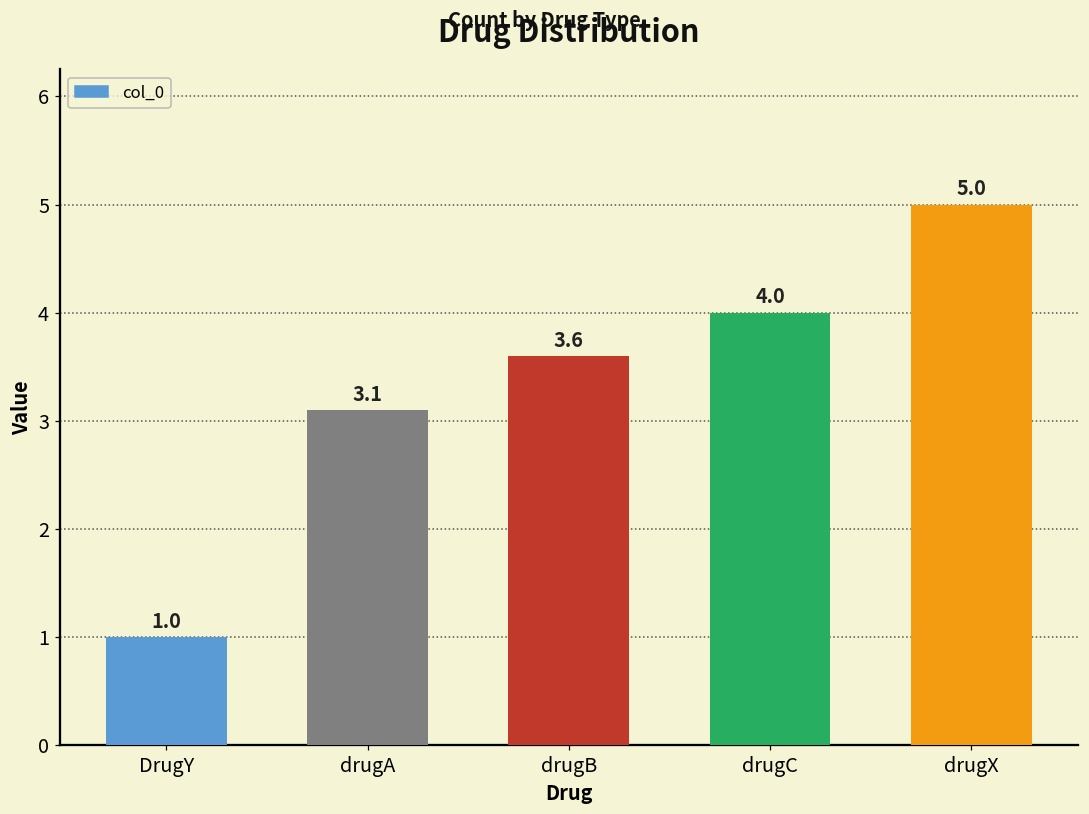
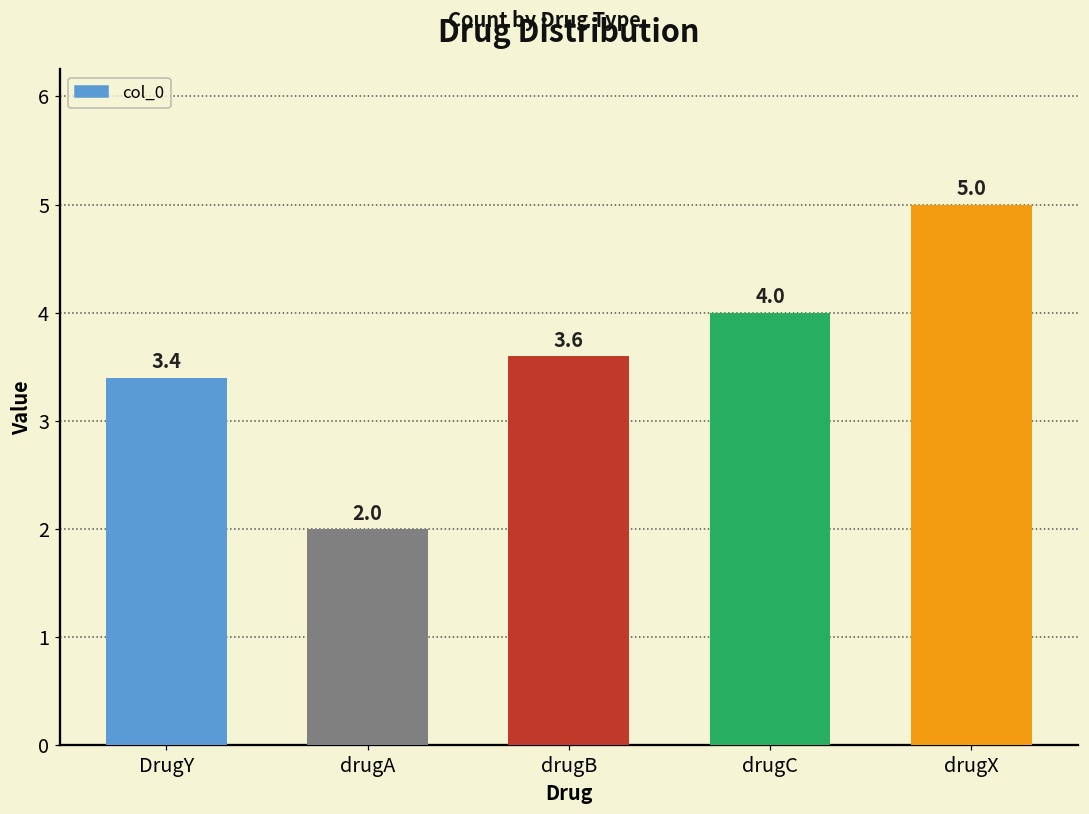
  {
-   "DrugY": 1.0,
-   "drugA": 3.1,
+   "DrugY": 3.4,
+   "drugA": 2.0,
    "drugB": 3.6,
    "drugC": 4.0,
    "drugX": 5.0
  }
